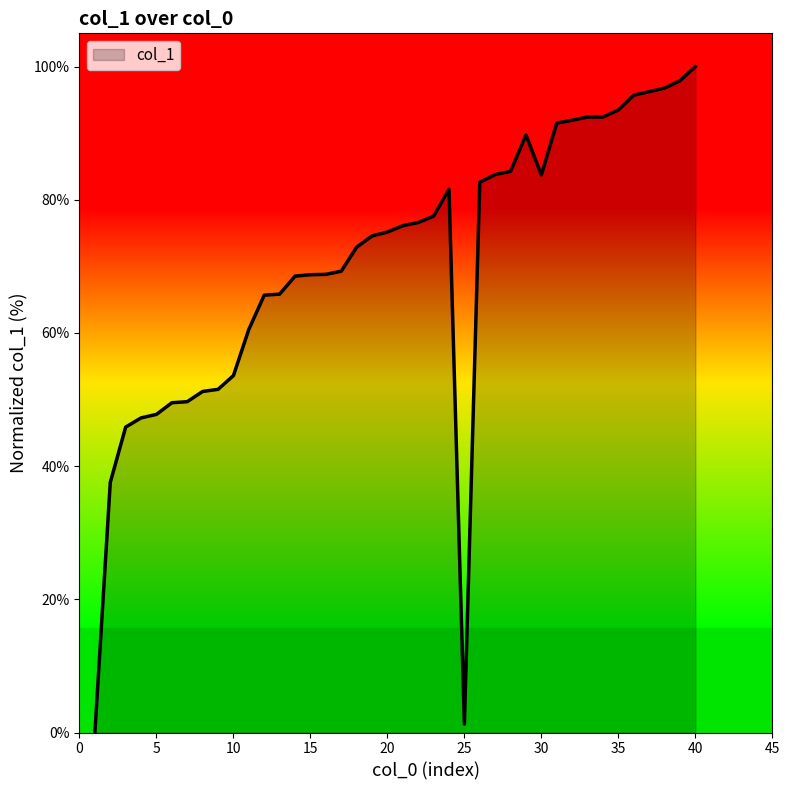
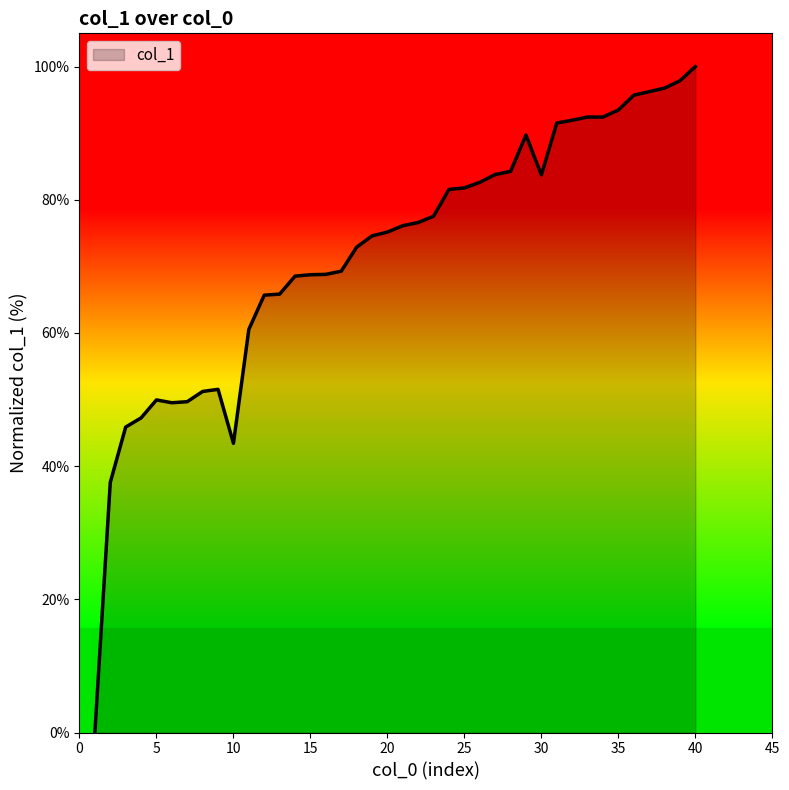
  {
-   "5": "48%",
-   "10": "54%",
+   "5": "50%",
+   "10": "43%",
    "15": "69%",
    "20": "75%",
-   "25": "1%",
+   "25": "82%",
    "30": "84%",
    "35": "93%",
    "40": "100%"
  }
